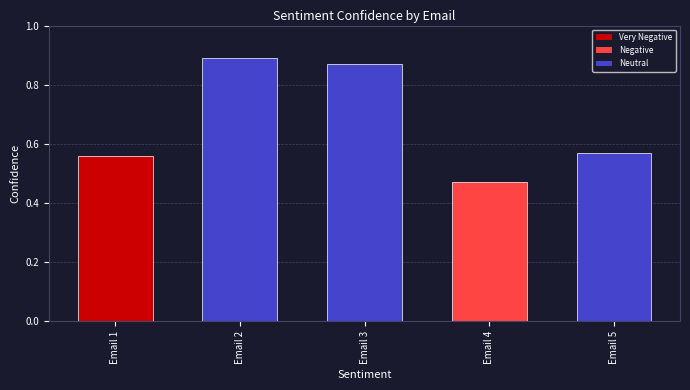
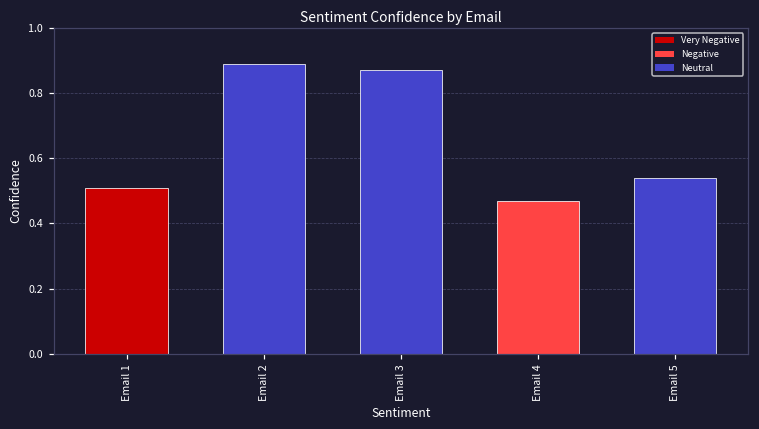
  {
-   "Email 1": 0.56,
+   "Email 1": 0.51,
    "Email 2": 0.89,
    "Email 3": 0.87,
    "Email 4": 0.47,
-   "Email 5": 0.57
+   "Email 5": 0.54
  }
